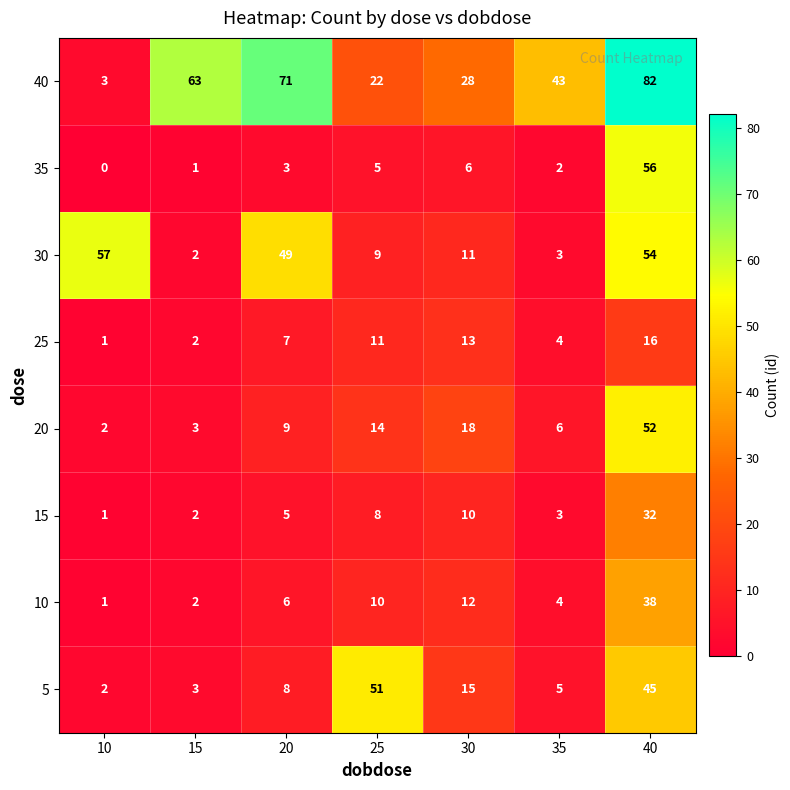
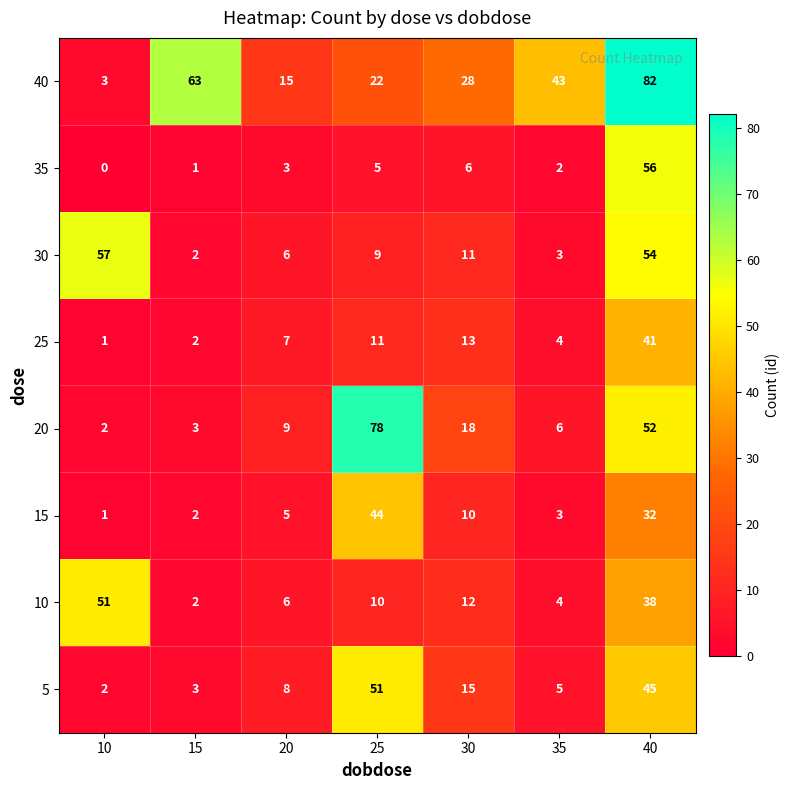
  {
    "40": {
      "10": 3,
      "15": 63,
-     "20": 71,
+     "20": 15,
      "25": 22,
      "30": 28,
      "35": 43
    },
    "35": {
      "10": 0,
      "15": 1,
      "20": 3,
      "25": 5,
      "30": 6,
      "35": 2,
      "40": 56
    },
    "30": {
      "10": 57,
      "15": 2,
-     "20": 49,
+     "20": 6,
      "25": 9,
      "30": 11,
      "35": 3,
      "40": 54
    },
    "25": {
      "10": 1,
      "15": 2,
      "20": 7,
      "25": 11,
      "30": 13,
      "35": 4,
-     "40": 16
+     "40": 41
    },
    "20": {
      "10": 2,
      "15": 3,
      "20": 9,
-     "25": 14,
+     "25": 78,
      "30": 18,
      "35": 6,
      "40": 52
    },
    "15": {
      "10": 1,
      "15": 2,
      "20": 5,
-     "25": 8,
+     "25": 44,
      "30": 10,
      "35": 3,
      "40": 32
    },
    "10": {
-     "10": 1,
+     "10": 51,
      "15": 2,
      "20": 6,
      "25": 10,
      "30": 12,
      "35": 4,
      "40": 38
    },
    "5": {
      "10": 2,
      "15": 3,
      "20": 8,
      "25": 51,
      "30": 15,
      "35": 5,
      "40": 45
    }
  }
